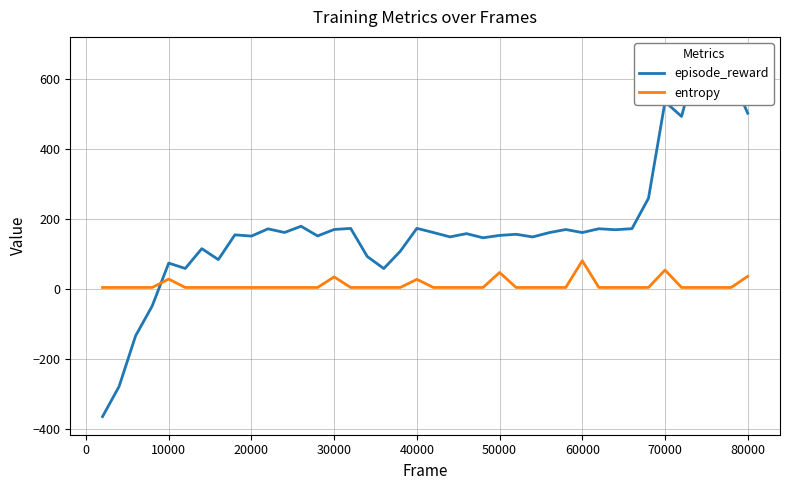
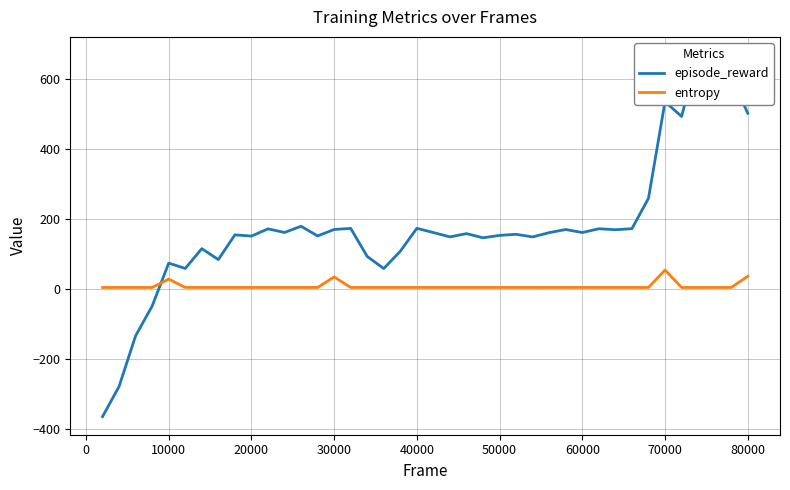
  {
    "episode_reward": {
      "10000": 70,
      "20000": 150,
      "30000": 170,
      "40000": 170,
      "50000": 150,
      "60000": 160,
      "80000": 500
    },
    "entropy": {
      "10000": 30,
      "20000": 0,
      "30000": 30,
-     "40000": 30,
-     "50000": 50,
-     "60000": 80,
+     "40000": 0,
+     "50000": 0,
+     "60000": 0,
      "70000": 50,
      "80000": 40
    }
  }
